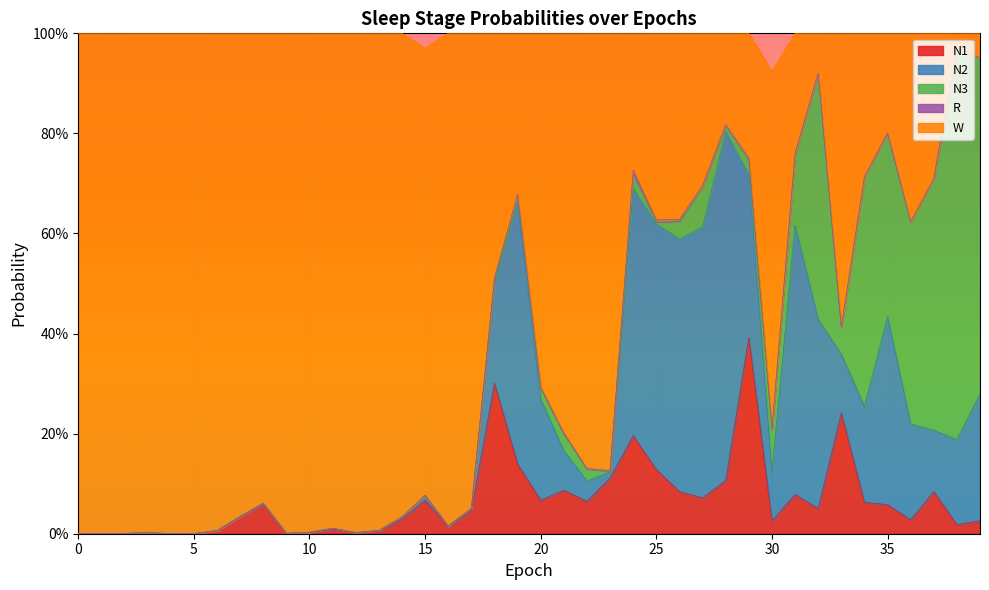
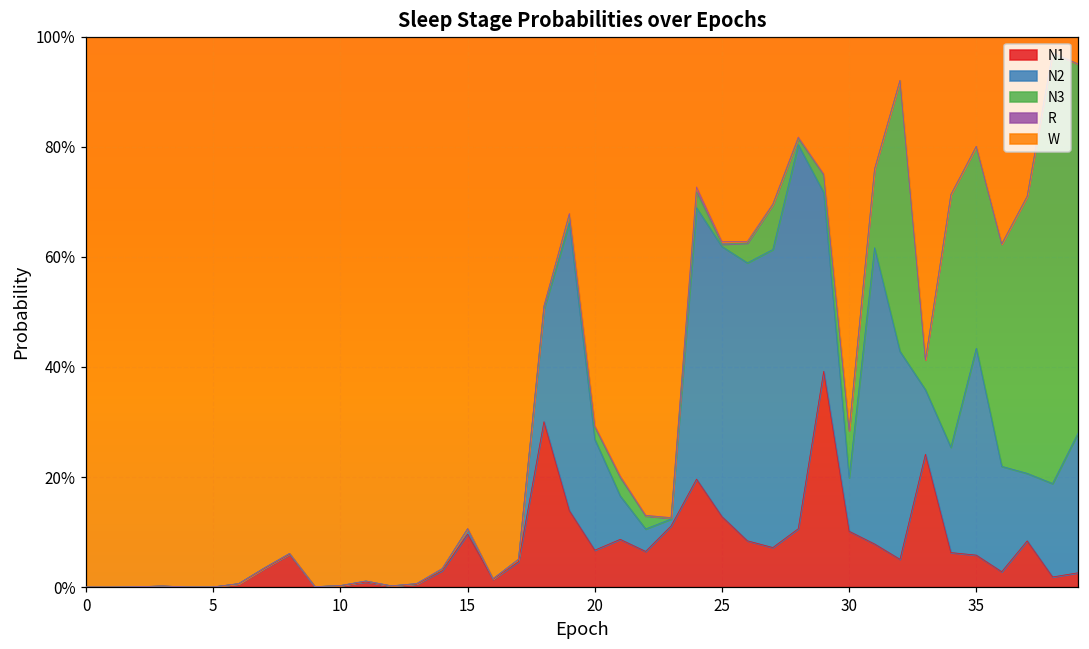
  {
    "N1": {
-     "15": "7%",
+     "15": "10%",
      "20": "7%",
      "25": "13%",
-     "30": "3%",
+     "30": "10%",
      "35": "6%"
    },
    "N2": {
      "20": "20%",
      "30": "10%",
      "35": "38%"
    },
    "W": {
      "0": "100%",
      "5": "100%",
      "10": "100%",
      "15": "89%",
      "20": "71%",
      "25": "37%",
      "30": "72%",
      "35": "20%"
    }
  }
